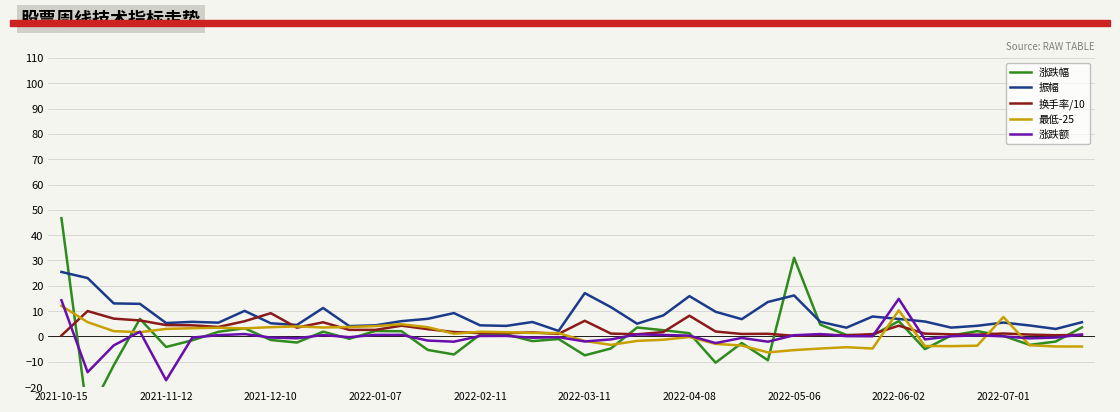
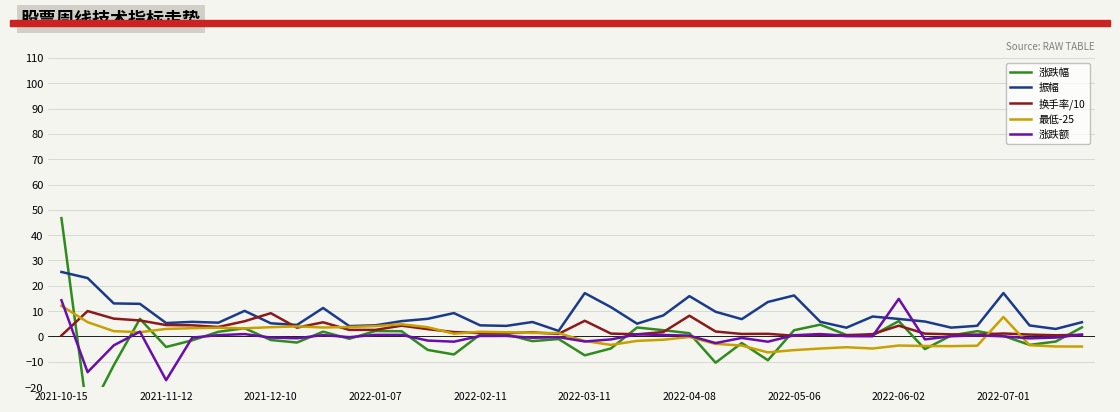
  {
    "涨跌幅": {
      "2021-10-15": 47,
      "2021-11-12": -4,
      "2022-03-11": -7,
-     "2022-05-06": 31
+     "2022-05-06": 2
    },
    "振幅": {
      "2021-10-15": 25,
      "2021-12-10": 5,
      "2022-02-11": 4,
      "2022-03-11": 17,
      "2022-04-08": 16,
      "2022-05-06": 16,
-     "2022-07-01": 5
+     "2022-07-01": 17
    },
    "换手率/10": {
      "2021-10-15": 0,
      "2021-12-10": 9,
      "2022-03-11": 6,
      "2022-04-08": 8,
      "2022-06-02": 4
    },
    "最低-25": {
      "2021-10-15": 12,
      "2021-11-12": 3,
      "2021-12-10": 4,
      "2022-05-06": -5,
-     "2022-06-02": 10,
+     "2022-06-02": -4,
      "2022-07-01": 8
    },
    "涨跌额": {
      "2021-10-15": 14,
      "2021-11-12": -17,
      "2022-01-07": 1,
      "2022-06-02": 15
    }
  }
